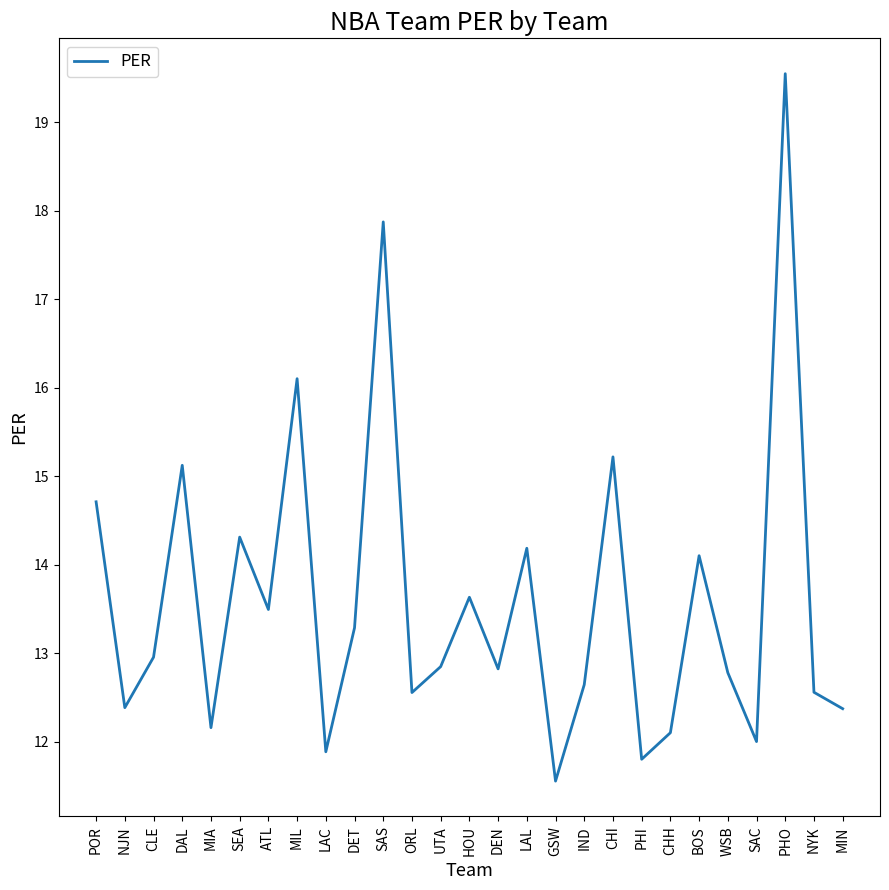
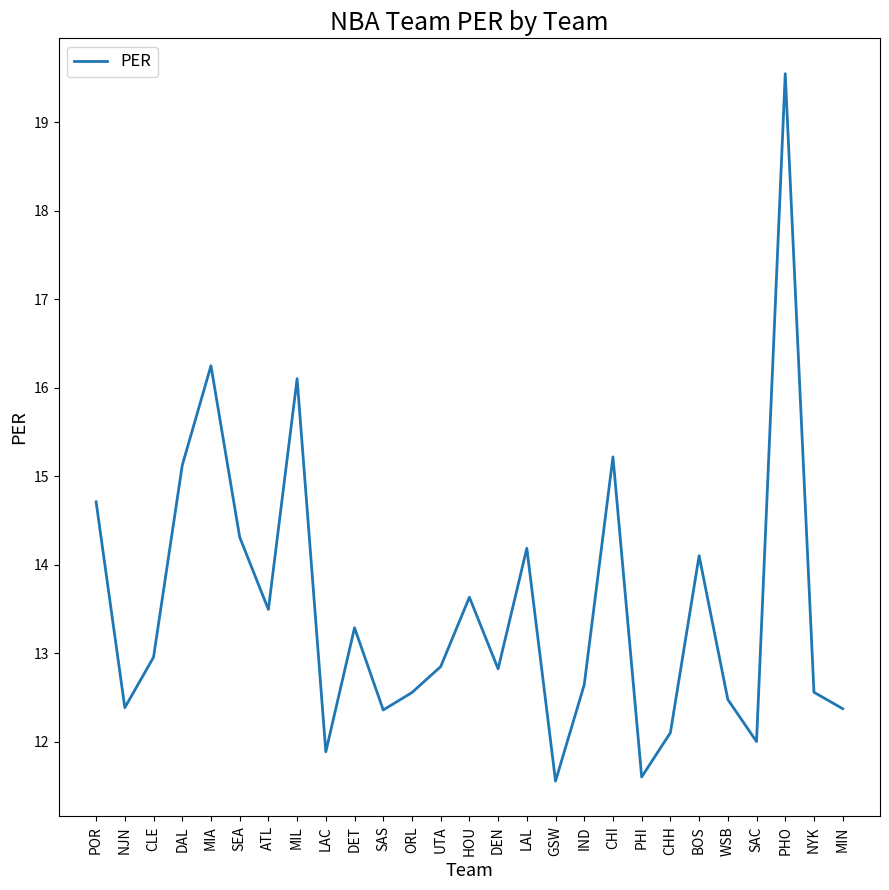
  {
    "POR": 14.7,
    "NJN": 12.4,
    "CLE": 13.0,
    "DAL": 15.1,
-   "MIA": 12.2,
+   "MIA": 16.2,
    "SEA": 14.3,
    "ATL": 13.5,
    "MIL": 16.1,
    "LAC": 11.9,
    "DET": 13.3,
-   "SAS": 17.9,
+   "SAS": 12.4,
    "ORL": 12.6,
    "UTA": 12.8,
    "HOU": 13.6,
    "DEN": 12.8,
    "LAL": 14.2,
    "GSW": 11.6,
    "IND": 12.6,
    "CHI": 15.2,
-   "PHI": 11.8,
+   "PHI": 11.6,
    "CHH": 12.1,
    "BOS": 14.1,
-   "WSB": 12.8,
+   "WSB": 12.5,
    "SAC": 12.0,
    "PHO": 19.5,
    "NYK": 12.6,
    "MIN": 12.4
  }
